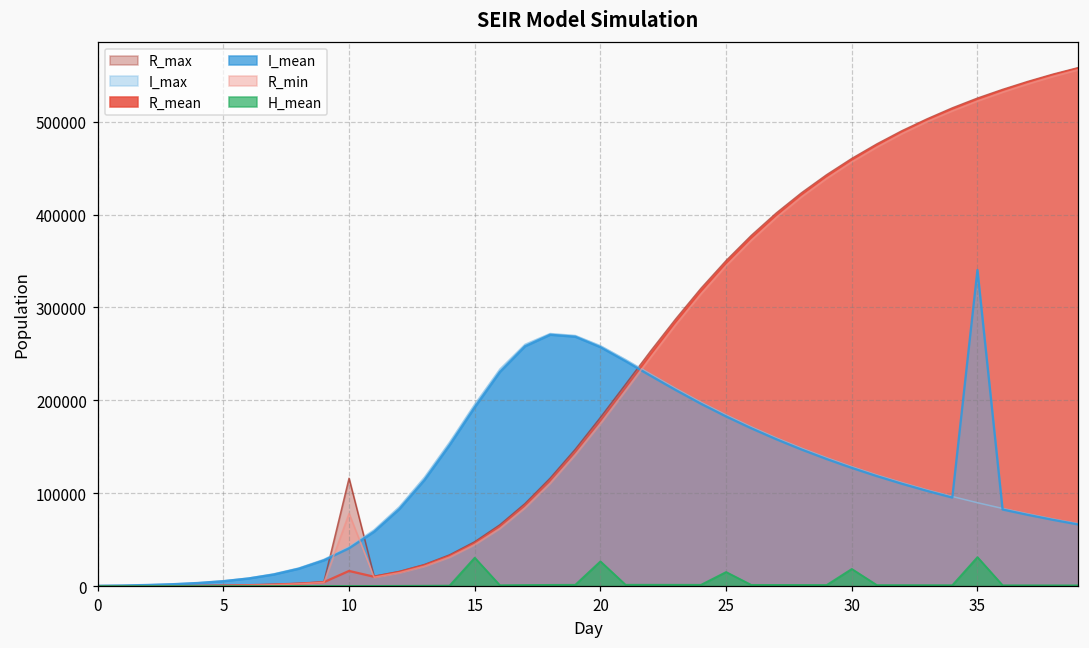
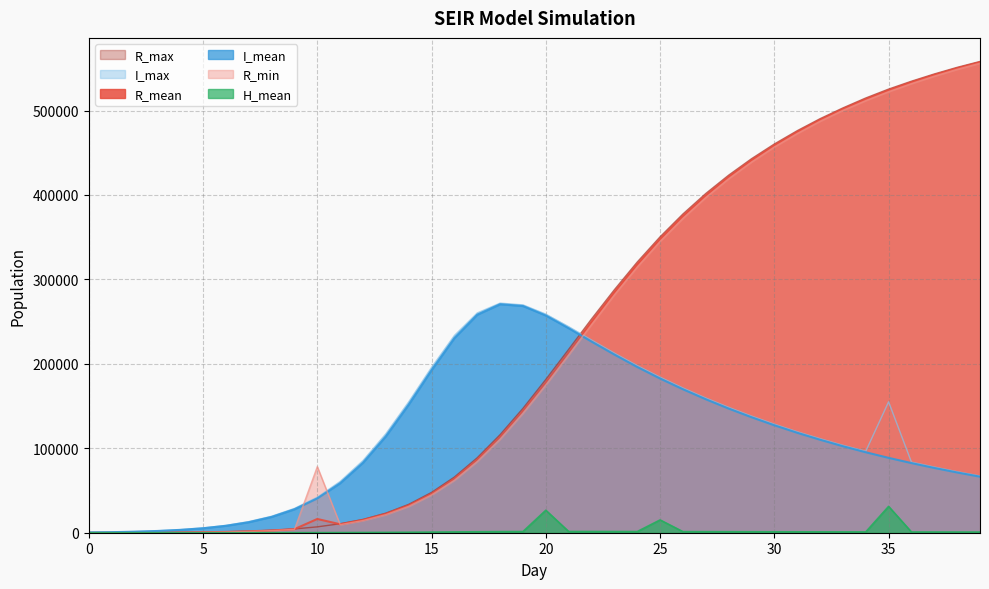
  {
    "R_max": {
-     "10": 120000,
+     "10": 10000,
      "20": 180000
    },
    "I_max": {
      "15": 200000,
-     "35": 90000
+     "35": 160000
    },
    "R_mean": {
      "10": 20000,
      "20": 180000
    },
    "I_mean": {
      "15": 190000,
-     "35": 340000
+     "35": 90000
    },
    "R_min": {
      "10": 80000,
      "20": 180000
    },
    "H_mean": {
      "10": 0,
-     "15": 30000,
+     "15": 0,
      "20": 30000,
      "25": 20000,
-     "30": 20000,
+     "30": 0,
      "35": 30000
    }
  }
